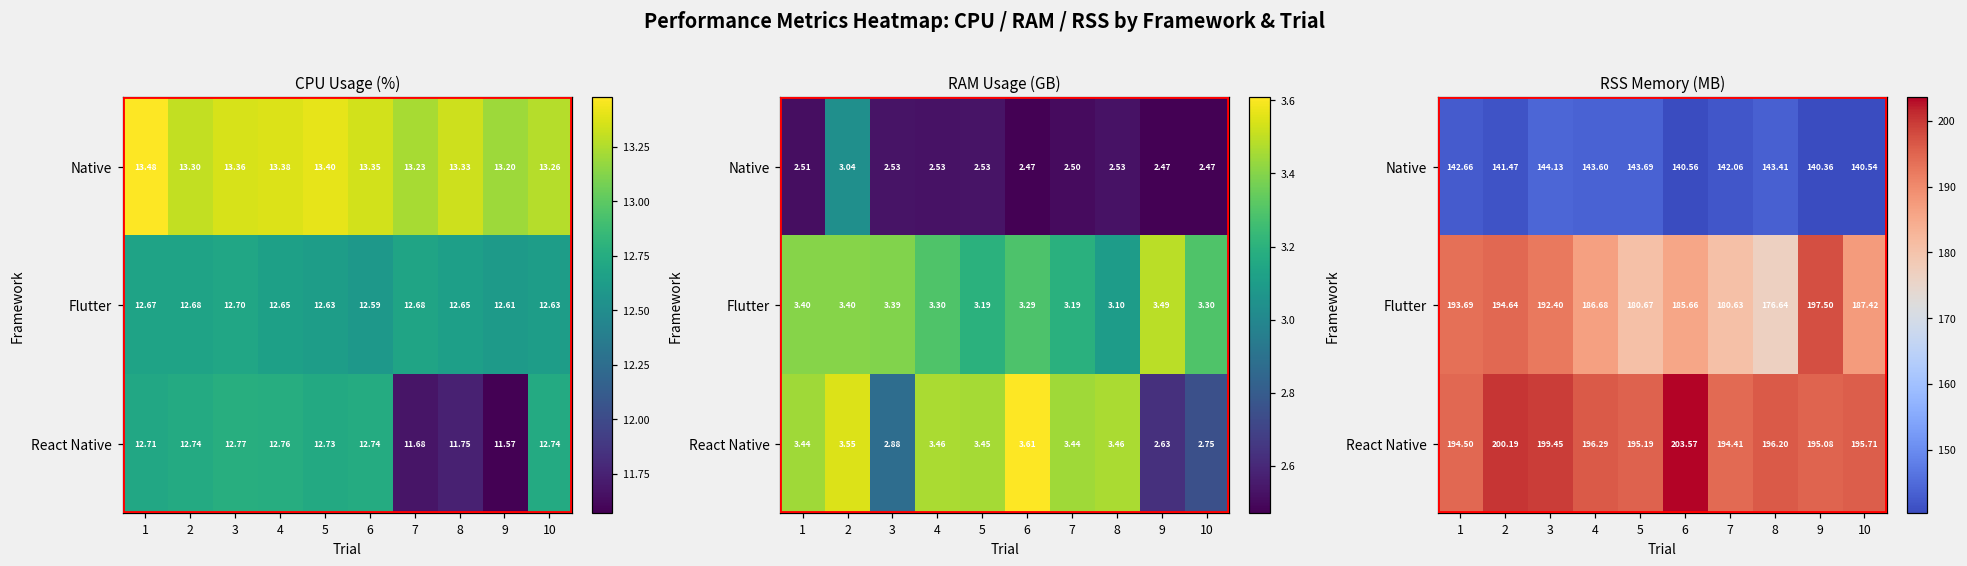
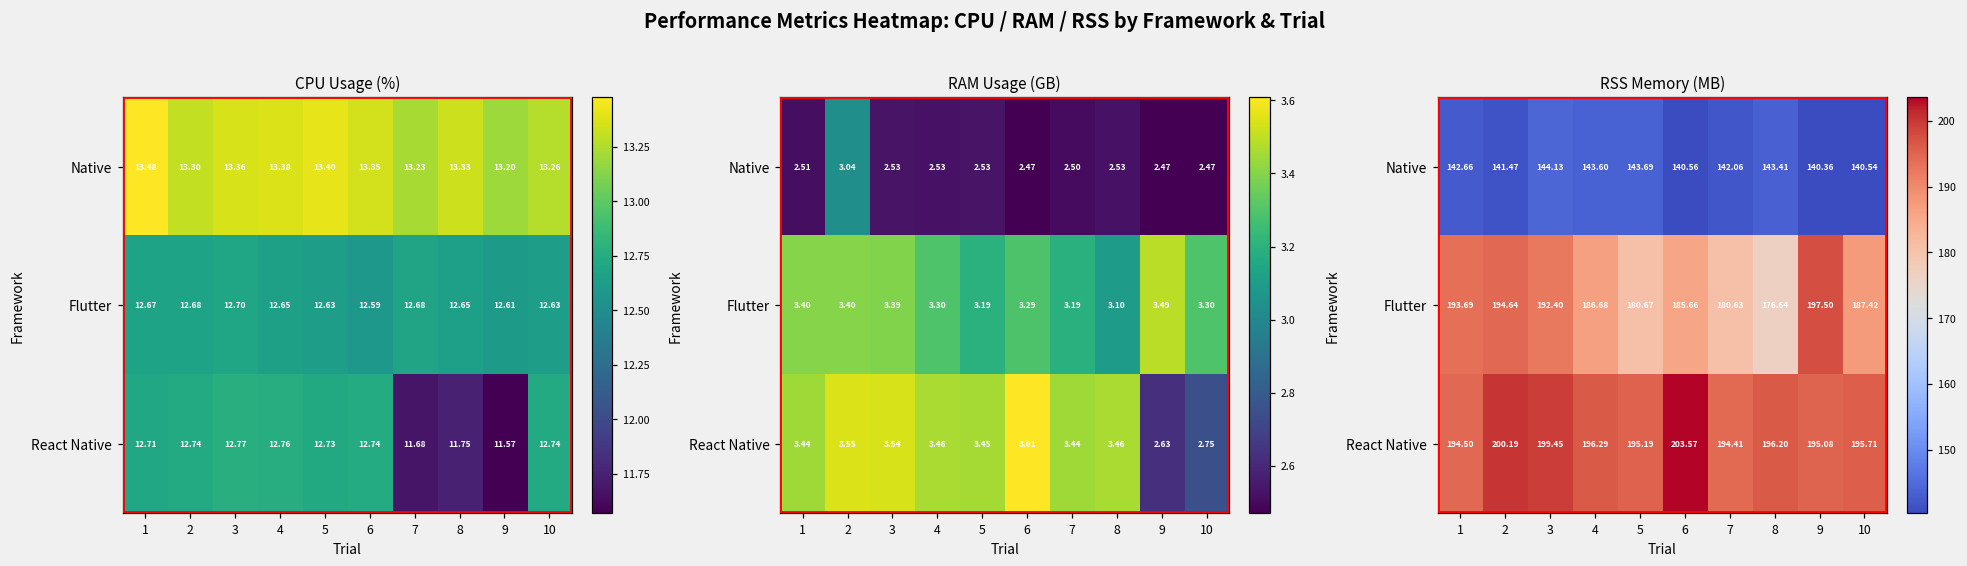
  {
    "CPU Usage (%)": {
      "Native": {
        "1": 13.48,
        "2": 13.30,
        "3": 13.36,
        "4": 13.38,
        "5": 13.40,
        "6": 13.35,
        "7": 13.23,
        "8": 13.33,
        "9": 13.20,
        "10": 13.26
      },
      "Flutter": {
        "1": 12.67,
        "2": 12.68,
        "3": 12.70,
        "4": 12.65,
        "5": 12.63,
        "6": 12.59,
        "7": 12.68,
        "8": 12.65,
        "9": 12.61,
        "10": 12.63
      },
      "React Native": {
        "1": 12.71,
        "2": 12.74,
        "3": 12.77,
        "4": 12.76,
        "5": 12.73,
        "6": 12.74,
        "7": 11.68,
        "8": 11.75,
        "9": 11.57,
        "10": 12.74
      }
    },
    "RAM Usage (GB)": {
      "Native": {
        "1": 2.51,
        "2": 3.04,
        "3": 2.53,
        "4": 2.53,
        "5": 2.53,
        "6": 2.47,
        "7": 2.50,
        "8": 2.53,
        "9": 2.47,
        "10": 2.47
      },
      "Flutter": {
        "1": 3.40,
        "2": 3.40,
        "3": 3.39,
        "4": 3.30,
        "5": 3.19,
        "6": 3.29,
        "7": 3.19,
        "8": 3.10,
        "9": 3.49,
        "10": 3.30
      },
      "React Native": {
        "1": 3.44,
        "2": 3.55,
-       "3": 2.88,
+       "3": 3.54,
        "4": 3.46,
        "5": 3.45,
        "6": 3.61,
        "7": 3.44,
        "8": 3.46,
        "9": 2.63,
        "10": 2.75
      }
    },
    "RSS Memory (MB)": {
      "Native": {
        "1": 142.66,
        "2": 141.47,
        "3": 144.13,
        "4": 143.60,
        "5": 143.69,
        "6": 140.56,
        "7": 142.06,
        "8": 143.41,
        "9": 140.36,
        "10": 140.54
      },
      "Flutter": {
        "1": 193.69,
        "2": 194.64,
        "3": 192.40,
        "4": 186.68,
        "5": 180.67,
        "6": 185.66,
        "7": 180.63,
        "8": 176.64,
        "9": 197.50,
        "10": 187.42
      },
      "React Native": {
        "1": 194.50,
        "2": 200.19,
        "3": 199.45,
        "4": 196.29,
        "5": 195.19,
        "6": 203.57,
        "7": 194.41,
        "8": 196.20,
        "9": 195.08,
        "10": 195.71
      }
    }
  }
